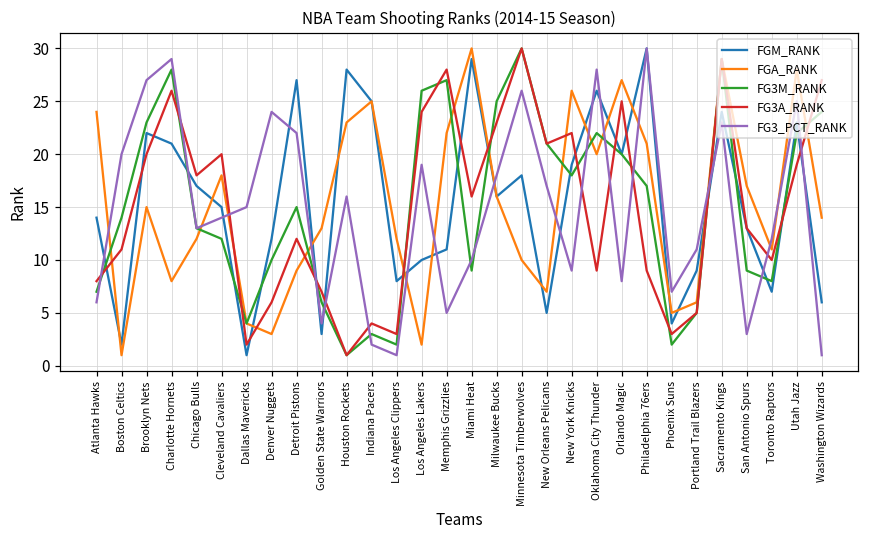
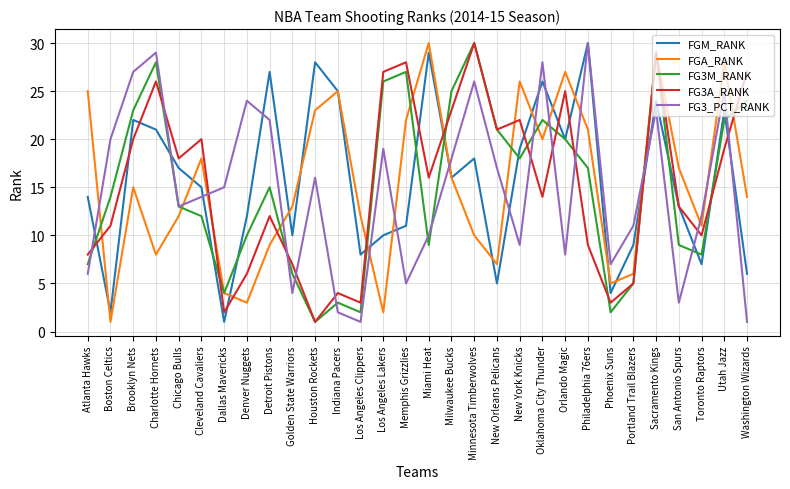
  {
    "FGM_RANK": {
      "Atlanta Hawks": 14,
      "Boston Celtics": 2,
      "Brooklyn Nets": 22,
      "Charlotte Hornets": 21,
      "Chicago Bulls": 17,
      "Cleveland Cavaliers": 15,
      "Dallas Mavericks": 1,
      "Denver Nuggets": 12,
      "Detroit Pistons": 27,
-     "Golden State Warriors": 3,
+     "Golden State Warriors": 10,
      "Houston Rockets": 28,
      "Los Angeles Clippers": 8,
      "Los Angeles Lakers": 10,
      "Memphis Grizzlies": 11,
      "Miami Heat": 29,
      "Minnesota Timberwolves": 18,
      "New Orleans Pelicans": 5,
      "New York Knicks": 19,
      "Oklahoma City Thunder": 26,
      "Phoenix Suns": 4,
      "Portland Trail Blazers": 9,
      "Toronto Raptors": 7,
      "Washington Wizards": 6
    },
    "FGA_RANK": {
-     "Atlanta Hawks": 24,
+     "Atlanta Hawks": 25,
      "Boston Celtics": 1,
      "Brooklyn Nets": 15,
      "Charlotte Hornets": 8,
      "Chicago Bulls": 12,
      "Cleveland Cavaliers": 18,
      "Denver Nuggets": 3,
      "Detroit Pistons": 9,
      "Golden State Warriors": 13,
      "Houston Rockets": 23,
      "Los Angeles Clippers": 12,
      "Los Angeles Lakers": 2,
      "Memphis Grizzlies": 22,
      "Miami Heat": 30,
      "Minnesota Timberwolves": 10,
      "New Orleans Pelicans": 7,
      "New York Knicks": 26,
      "Oklahoma City Thunder": 20,
      "Orlando Magic": 27,
      "Philadelphia 76ers": 21,
      "Phoenix Suns": 5,
      "Portland Trail Blazers": 6,
      "San Antonio Spurs": 17,
      "Toronto Raptors": 11,
      "Washington Wizards": 14
    },
    "FG3M_RANK": {
      "Atlanta Hawks": 7,
      "Boston Celtics": 14,
      "Brooklyn Nets": 23,
      "Charlotte Hornets": 28,
      "Cleveland Cavaliers": 12,
      "Denver Nuggets": 10,
      "Detroit Pistons": 15,
      "Golden State Warriors": 6,
      "Indiana Pacers": 3,
      "Los Angeles Clippers": 2,
      "Los Angeles Lakers": 26,
      "Memphis Grizzlies": 27,
      "Miami Heat": 9,
      "Milwaukee Bucks": 25,
      "New York Knicks": 18,
      "Oklahoma City Thunder": 22,
      "Philadelphia 76ers": 17,
      "Phoenix Suns": 2,
      "San Antonio Spurs": 9,
      "Toronto Raptors": 8,
      "Utah Jazz": 22
    },
    "FG3A_RANK": {
      "Atlanta Hawks": 8,
      "Boston Celtics": 11,
      "Brooklyn Nets": 20,
      "Charlotte Hornets": 26,
      "Chicago Bulls": 18,
      "Cleveland Cavaliers": 20,
      "Dallas Mavericks": 2,
      "Denver Nuggets": 6,
      "Detroit Pistons": 12,
      "Golden State Warriors": 7,
      "Indiana Pacers": 4,
      "Los Angeles Clippers": 3,
-     "Los Angeles Lakers": 24,
+     "Los Angeles Lakers": 27,
      "Memphis Grizzlies": 28,
      "Miami Heat": 16,
      "Milwaukee Bucks": 23,
      "New York Knicks": 22,
-     "Oklahoma City Thunder": 9,
+     "Oklahoma City Thunder": 14,
      "Orlando Magic": 25,
      "Philadelphia 76ers": 9,
      "Phoenix Suns": 3,
      "Toronto Raptors": 10,
      "Utah Jazz": 19
    },
    "FG3_PCT_RANK": {
      "Atlanta Hawks": 6,
      "Boston Celtics": 20,
      "Brooklyn Nets": 27,
      "Charlotte Hornets": 29,
      "Cleveland Cavaliers": 14,
      "Dallas Mavericks": 15,
      "Denver Nuggets": 24,
      "Detroit Pistons": 22,
      "Golden State Warriors": 4,
      "Houston Rockets": 16,
      "Indiana Pacers": 2,
      "Los Angeles Clippers": 1,
      "Los Angeles Lakers": 19,
      "Memphis Grizzlies": 5,
      "Miami Heat": 10,
      "Milwaukee Bucks": 18,
      "Minnesota Timberwolves": 26,
      "New Orleans Pelicans": 17,
      "New York Knicks": 9,
      "Oklahoma City Thunder": 28,
      "Orlando Magic": 8,
      "Phoenix Suns": 7,
      "Portland Trail Blazers": 11,
      "San Antonio Spurs": 3,
      "Toronto Raptors": 12,
      "Washington Wizards": 1
    }
  }
